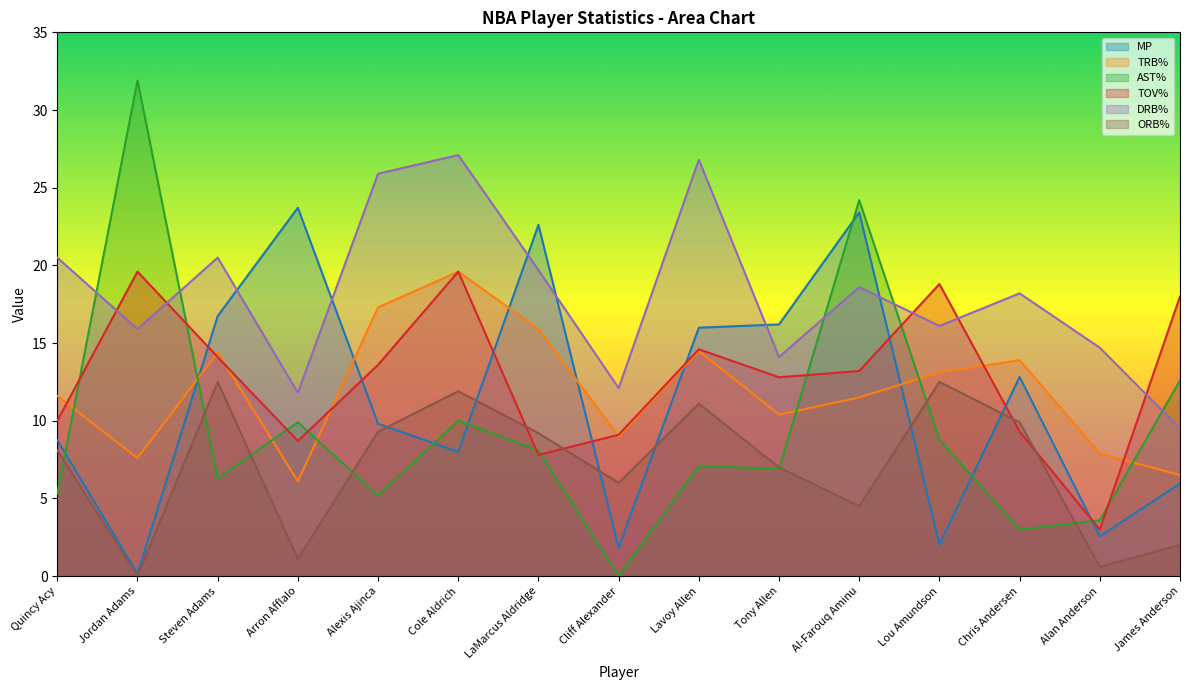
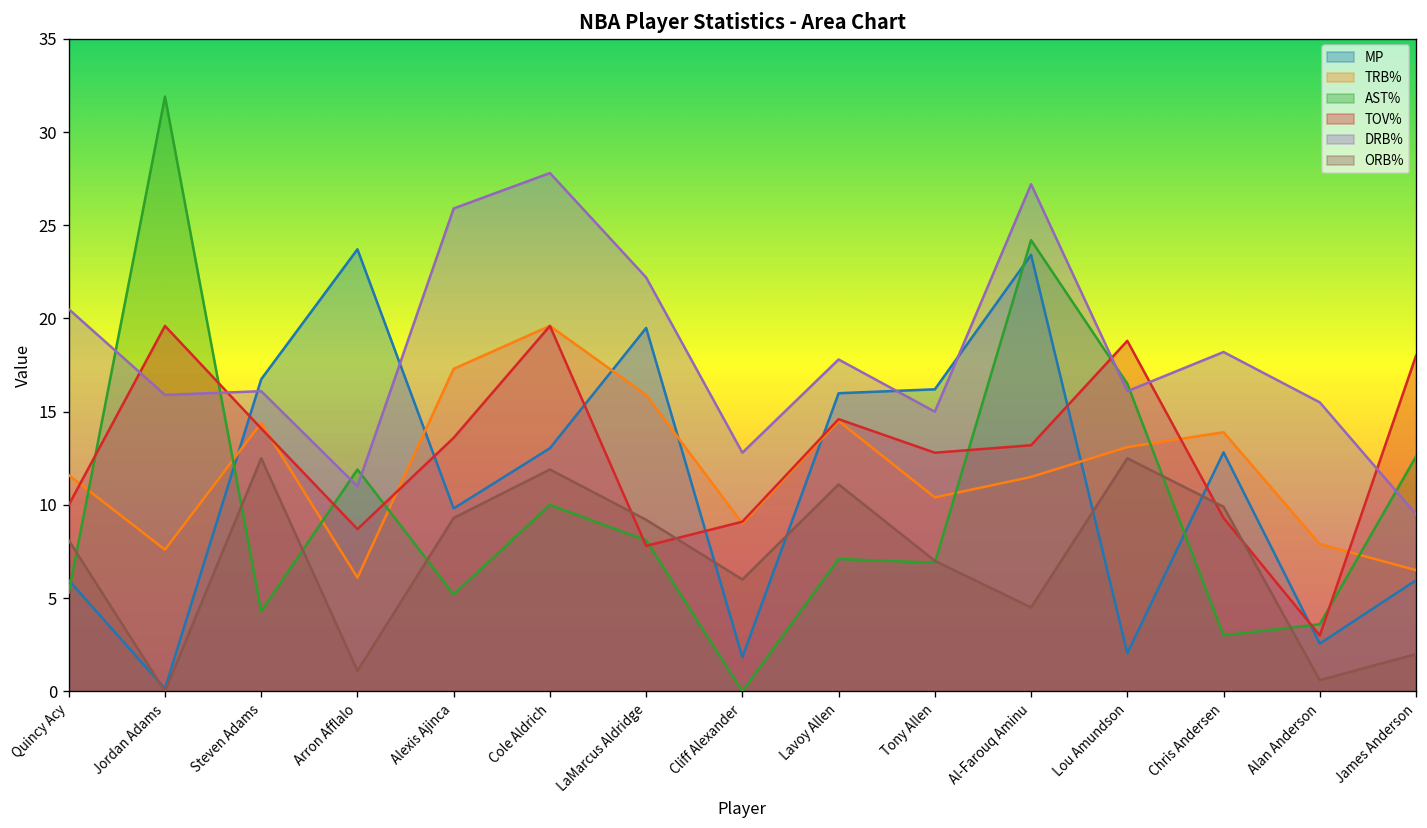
  {
    "MP": {
-     "Quincy Acy": 8.8,
+     "Quincy Acy": 6.0,
      "Steven Adams": 16.7,
      "Arron Afflalo": 23.7,
      "Alexis Ajinca": 9.8,
-     "Cole Aldrich": 8.0,
-     "LaMarcus Aldridge": 22.6,
+     "Cole Aldrich": 13.0,
+     "LaMarcus Aldridge": 19.5,
      "Cliff Alexander": 1.8,
      "Lavoy Allen": 16.0,
      "Tony Allen": 16.2,
      "Al-Farouq Aminu": 23.4,
      "Lou Amundson": 2.0,
      "Chris Andersen": 12.8,
      "Alan Anderson": 2.6,
      "James Anderson": 6.0
    },
    "AST%": {
      "Quincy Acy": 5.3,
      "Jordan Adams": 31.9,
-     "Steven Adams": 6.3,
-     "Arron Afflalo": 9.9,
+     "Steven Adams": 4.3,
+     "Arron Afflalo": 11.9,
      "Alexis Ajinca": 5.2,
      "Cole Aldrich": 10.0,
      "LaMarcus Aldridge": 8.1,
      "Cliff Alexander": 0.0,
      "Lavoy Allen": 7.1,
      "Al-Farouq Aminu": 24.2,
-     "Lou Amundson": 8.8,
+     "Lou Amundson": 16.5,
      "Chris Andersen": 3.0,
      "Alan Anderson": 3.6,
      "James Anderson": 12.6
    },
    "DRB%": {
      "Quincy Acy": 20.5,
      "Jordan Adams": 15.9,
-     "Steven Adams": 20.5,
-     "Arron Afflalo": 11.8,
+     "Steven Adams": 16.1,
+     "Arron Afflalo": 11.0,
      "Alexis Ajinca": 25.9,
-     "Cole Aldrich": 27.1,
-     "LaMarcus Aldridge": 19.7,
-     "Cliff Alexander": 12.1,
-     "Lavoy Allen": 26.8,
-     "Tony Allen": 14.1,
-     "Al-Farouq Aminu": 18.6,
+     "Cole Aldrich": 27.8,
+     "LaMarcus Aldridge": 22.2,
+     "Cliff Alexander": 12.8,
+     "Lavoy Allen": 17.8,
+     "Tony Allen": 15.0,
+     "Al-Farouq Aminu": 27.2,
      "Lou Amundson": 16.1,
      "Chris Andersen": 18.2,
-     "Alan Anderson": 14.7,
+     "Alan Anderson": 15.5,
      "James Anderson": 9.5
    }
  }
